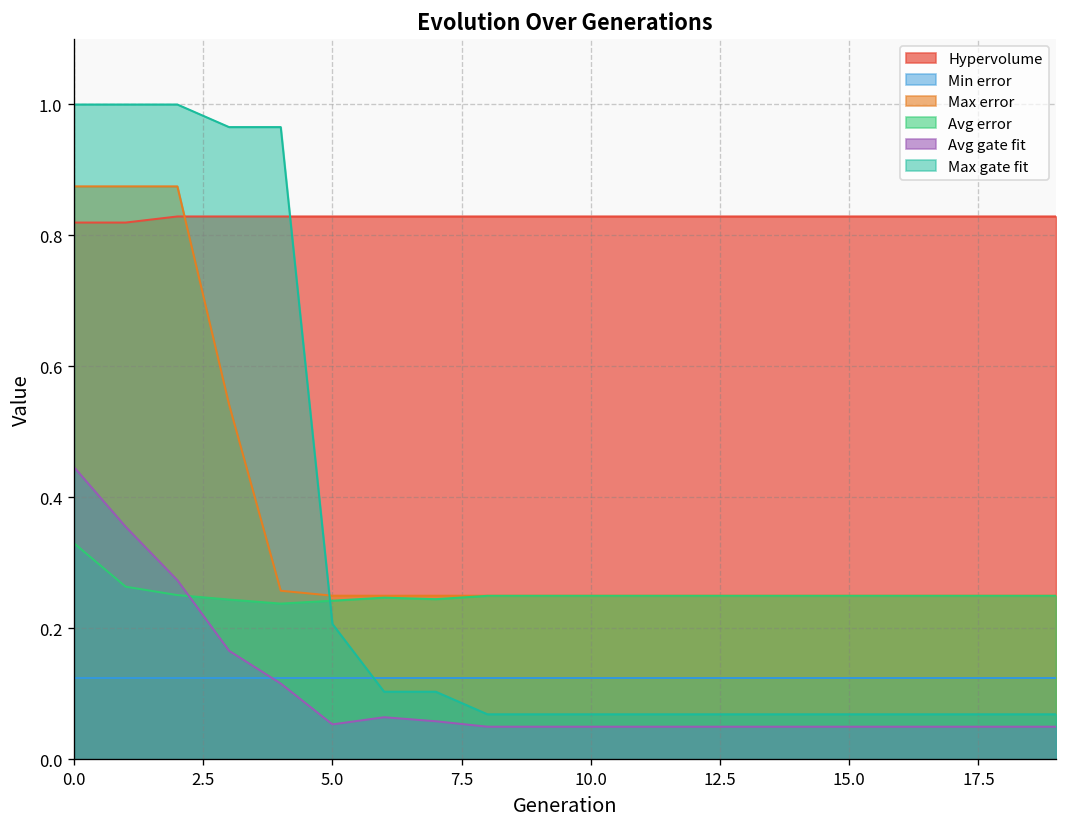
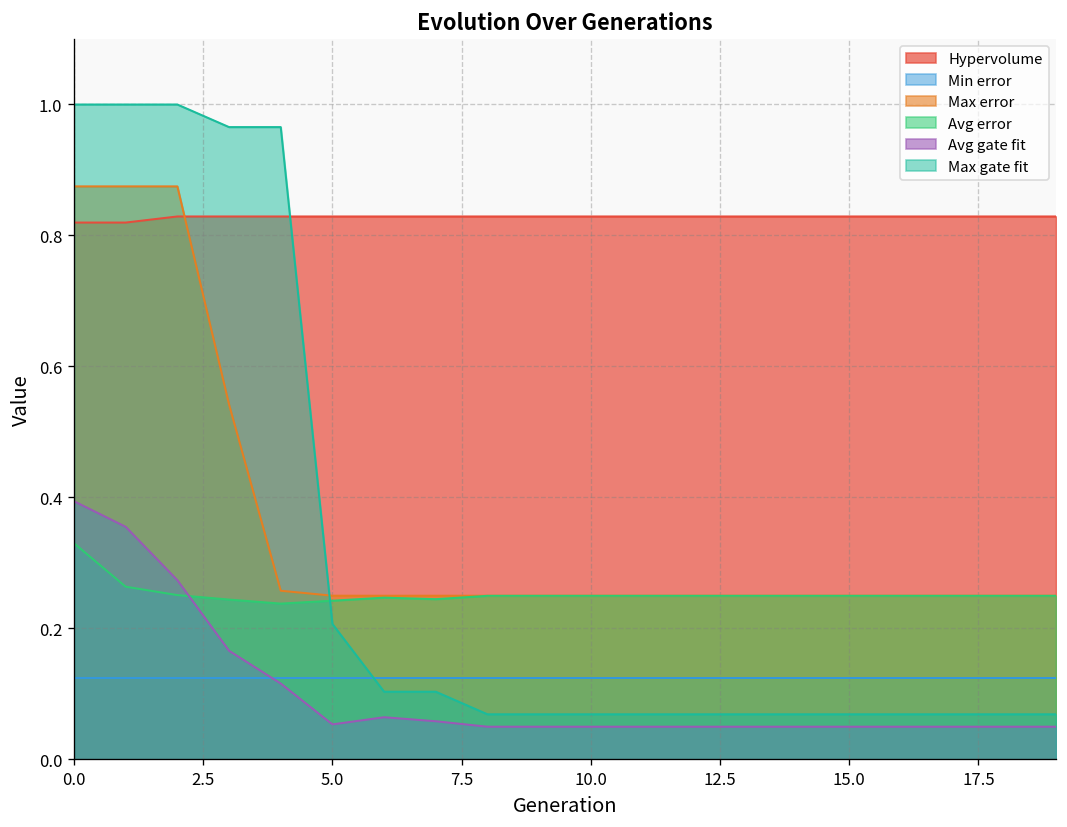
  {
    "Avg gate fit": {
-     "0.0": 0.45,
+     "0.0": 0.39,
      "5.0": 0.05,
      "10.0": 0.05,
      "15.0": 0.05
    }
  }
